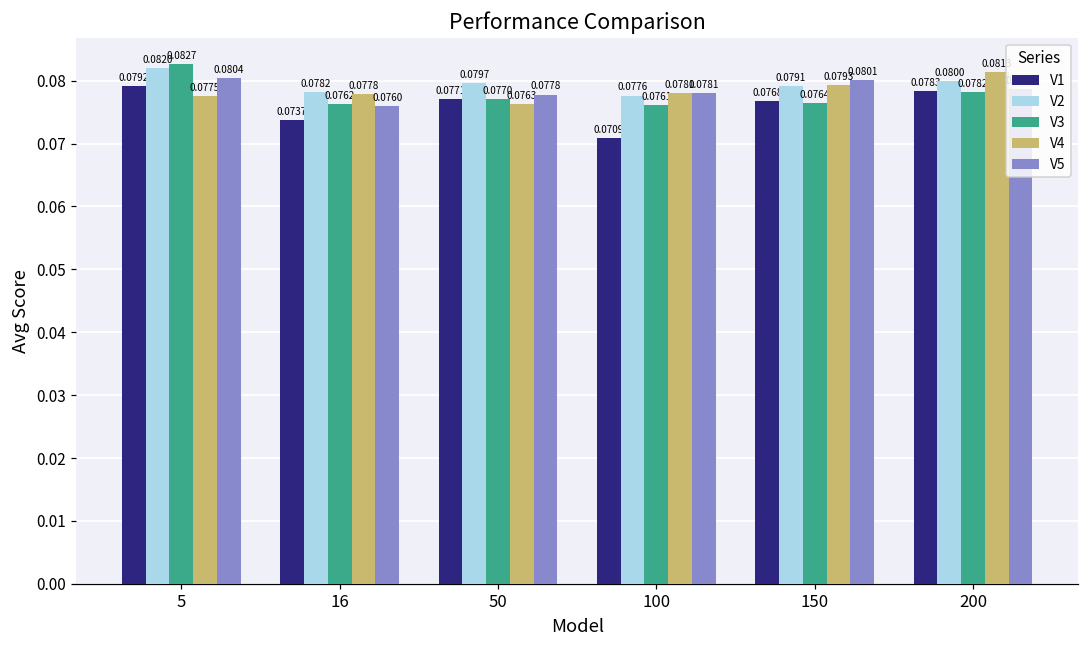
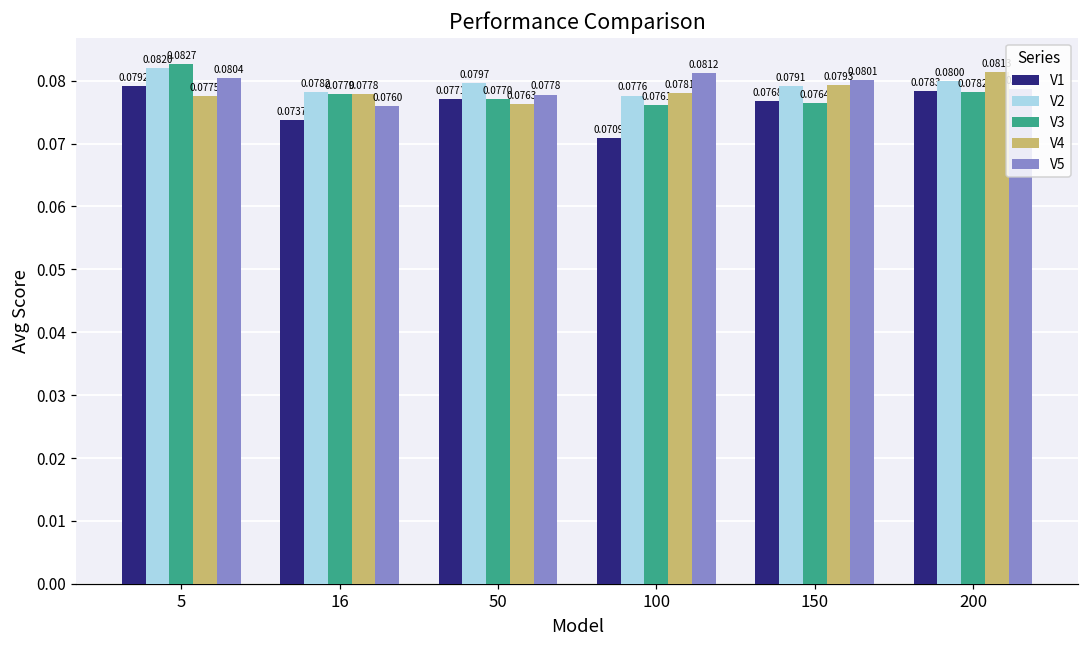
  {
    "V1": {
      "5": 0.0792,
      "16": 0.0737,
      "50": 0.0771,
      "100": 0.0709,
      "150": 0.0768,
      "200": 0.0783
    },
    "V2": {
      "5": 0.0820,
      "16": 0.0782,
      "50": 0.0797,
      "100": 0.0776,
      "150": 0.0791,
      "200": 0.0800
    },
    "V3": {
      "5": 0.0827,
-     "16": 0.0762,
+     "16": 0.0779,
      "50": 0.0770,
      "100": 0.0761,
      "150": 0.0764,
      "200": 0.0782
    },
    "V4": {
      "5": 0.0775,
      "16": 0.0778,
      "50": 0.0763,
      "150": 0.0793
    },
    "V5": {
      "5": 0.0804,
      "16": 0.0760,
      "50": 0.0778,
-     "100": 0.0781,
+     "100": 0.0812,
      "150": 0.0801
    }
  }
